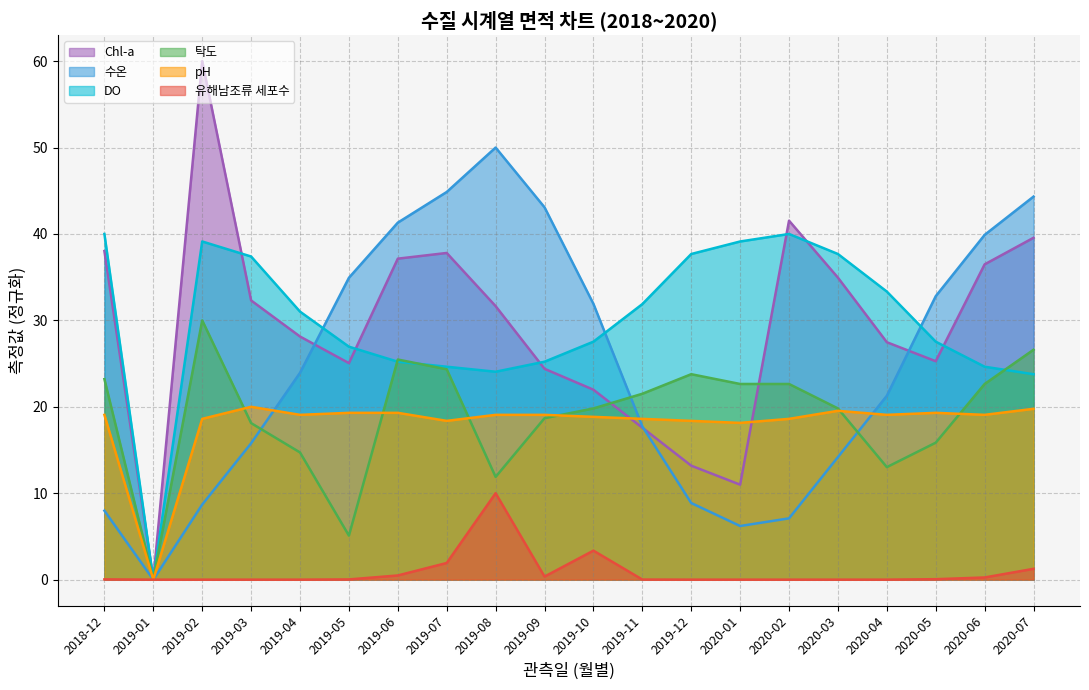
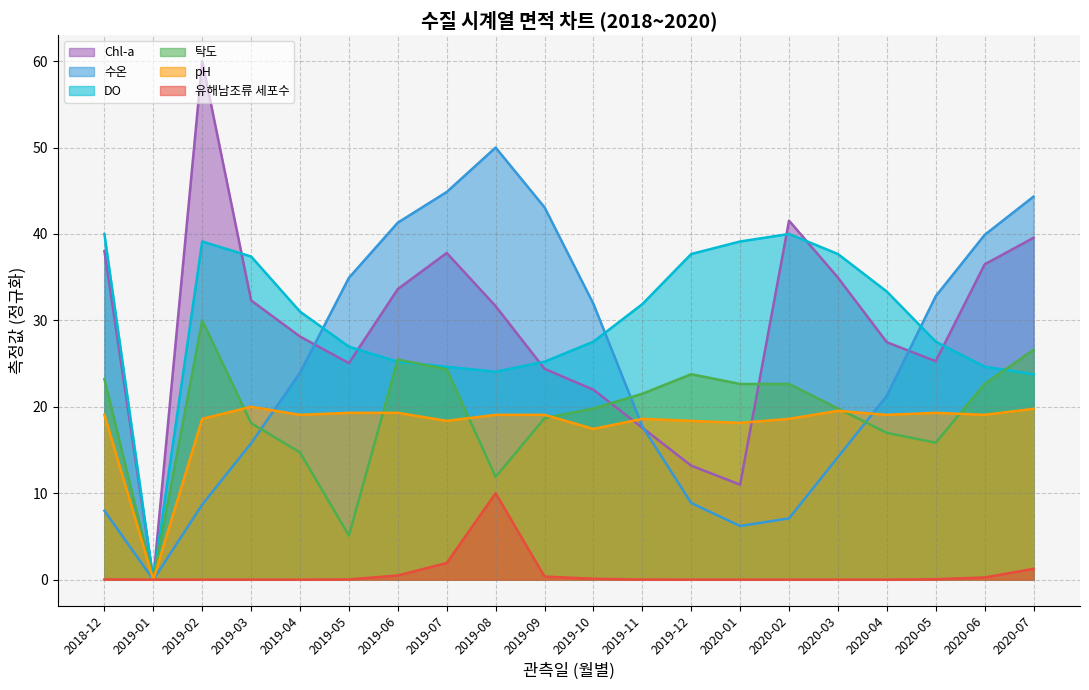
  {
    "Chl-a": {
      "2018-12": 38,
      "2019-03": 32,
      "2019-04": 28,
      "2019-05": 25,
-     "2019-06": 37,
+     "2019-06": 34,
      "2019-07": 38,
      "2019-08": 32,
      "2019-09": 24,
      "2019-10": 22,
      "2019-12": 13,
      "2020-01": 11,
      "2020-02": 42,
      "2020-03": 35,
      "2020-04": 27,
      "2020-05": 25,
      "2020-06": 36,
      "2020-07": 40
    },
    "탁도": {
      "2018-12": 23,
      "2019-02": 30,
      "2019-03": 18,
      "2019-04": 15,
      "2019-05": 5,
      "2019-07": 24,
      "2019-08": 12,
      "2019-09": 19,
      "2019-10": 20,
      "2019-11": 22,
      "2019-12": 24,
      "2020-01": 23,
      "2020-02": 23,
-     "2020-04": 13,
+     "2020-04": 17,
      "2020-05": 16,
      "2020-06": 23,
      "2020-07": 27
    },
    "pH": {
      "2018-12": 19,
      "2019-02": 19,
      "2019-03": 20,
      "2019-04": 19,
      "2019-05": 19,
      "2019-06": 19,
      "2019-07": 18,
      "2019-08": 19,
      "2019-09": 19,
-     "2019-10": 19,
+     "2019-10": 17,
      "2019-11": 19,
      "2019-12": 18,
      "2020-01": 18,
      "2020-02": 19,
      "2020-04": 19,
      "2020-05": 19,
      "2020-06": 19,
      "2020-07": 20
    },
    "유해남조류 세포수": {
      "2018-12": 0,
      "2019-02": 0,
      "2019-03": 0,
      "2019-04": 0,
      "2019-05": 0,
      "2019-06": 0,
      "2019-07": 2,
      "2019-08": 10,
      "2019-09": 0,
-     "2019-10": 3,
+     "2019-10": 0,
      "2019-11": 0,
      "2019-12": 0,
      "2020-01": 0,
      "2020-02": 0,
      "2020-03": 0,
      "2020-04": 0,
      "2020-05": 0,
      "2020-06": 0,
      "2020-07": 1
    }
  }
